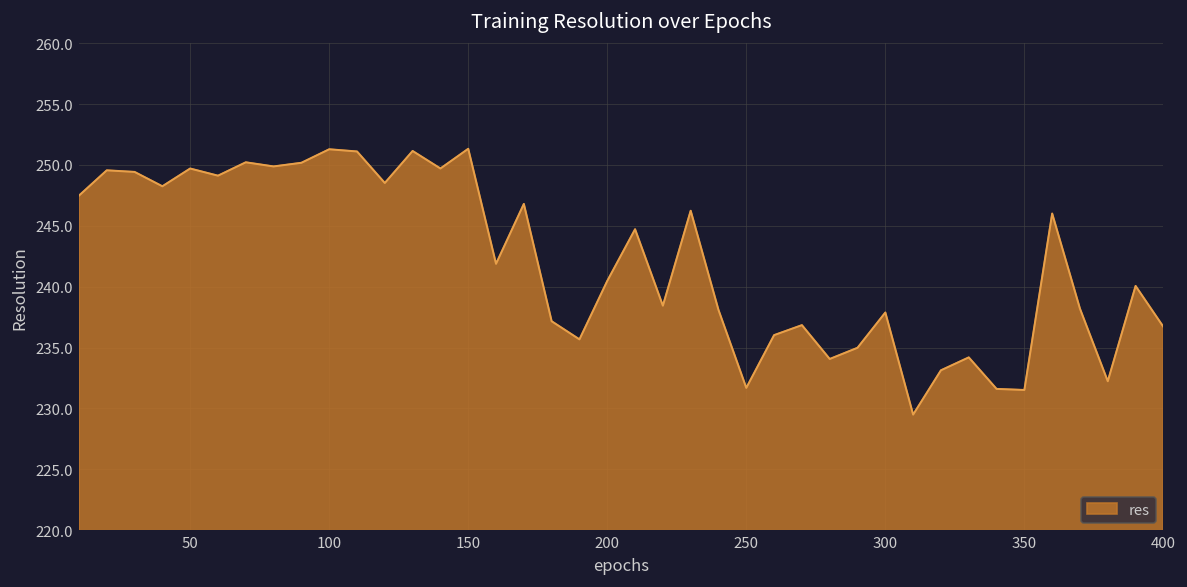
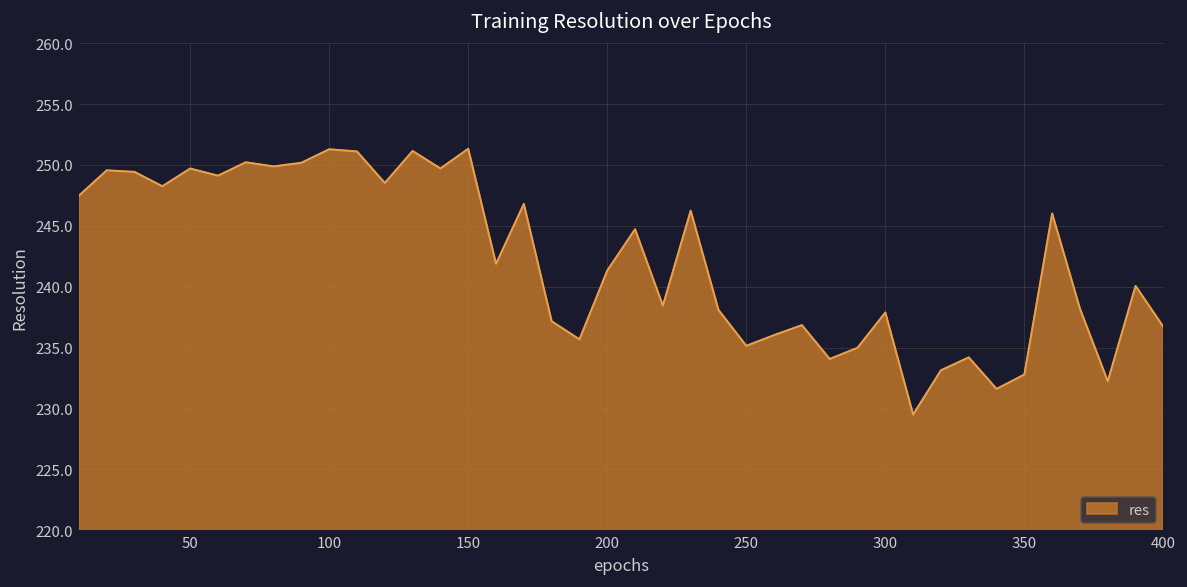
  {
    "50": 249.7,
    "100": 251.3,
    "150": 251.3,
-   "200": 240.5,
-   "250": 231.7,
+   "200": 241.3,
+   "250": 235.1,
    "300": 237.9,
-   "350": 231.5,
+   "350": 232.8,
    "400": 236.7
  }
